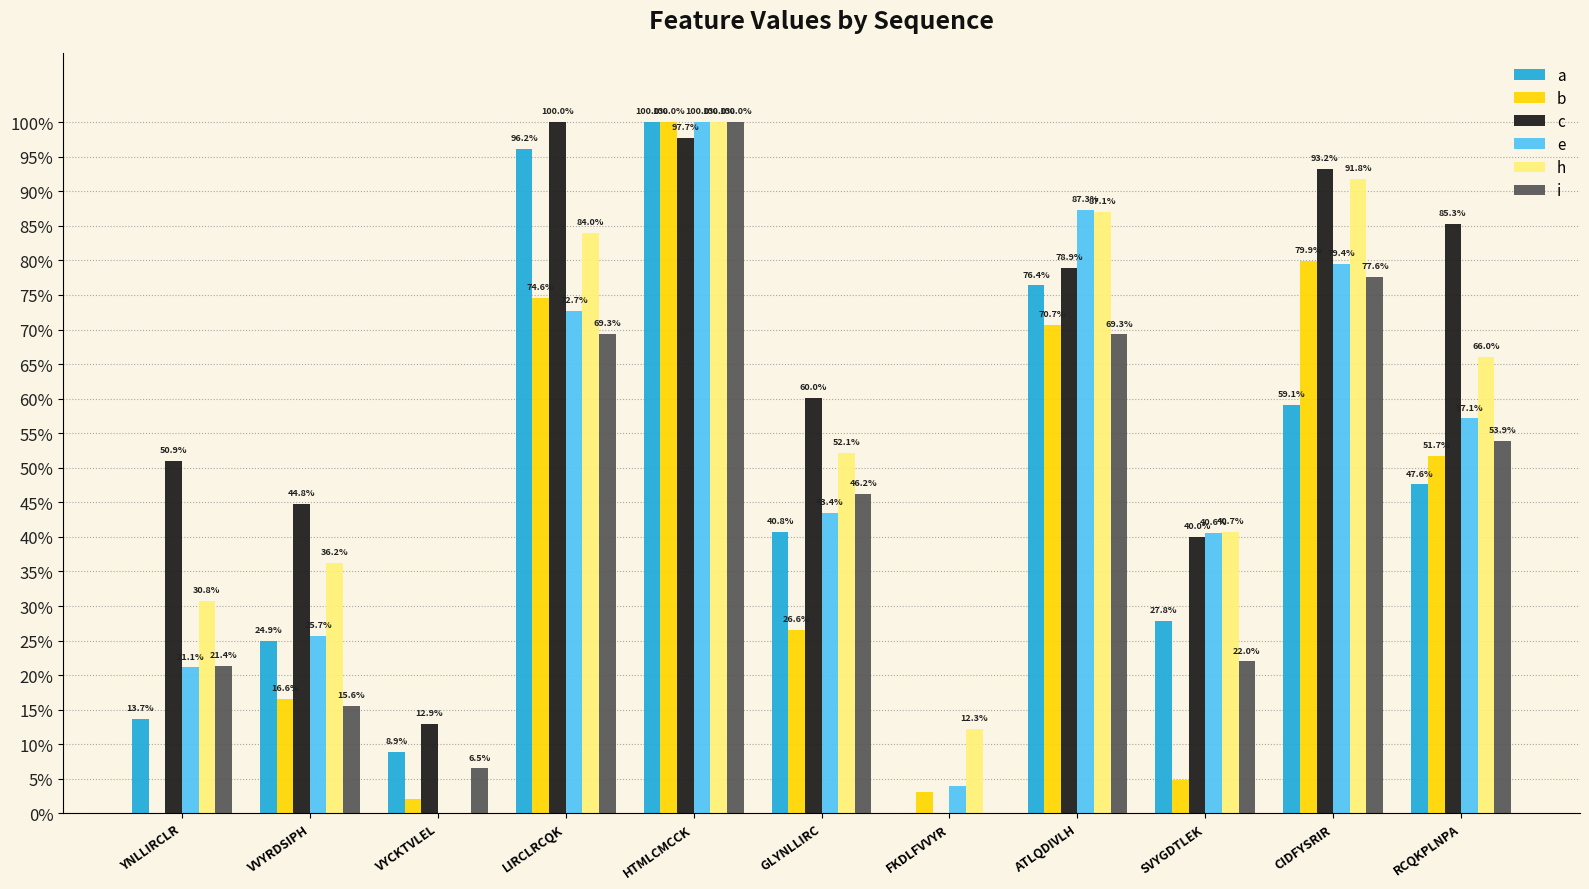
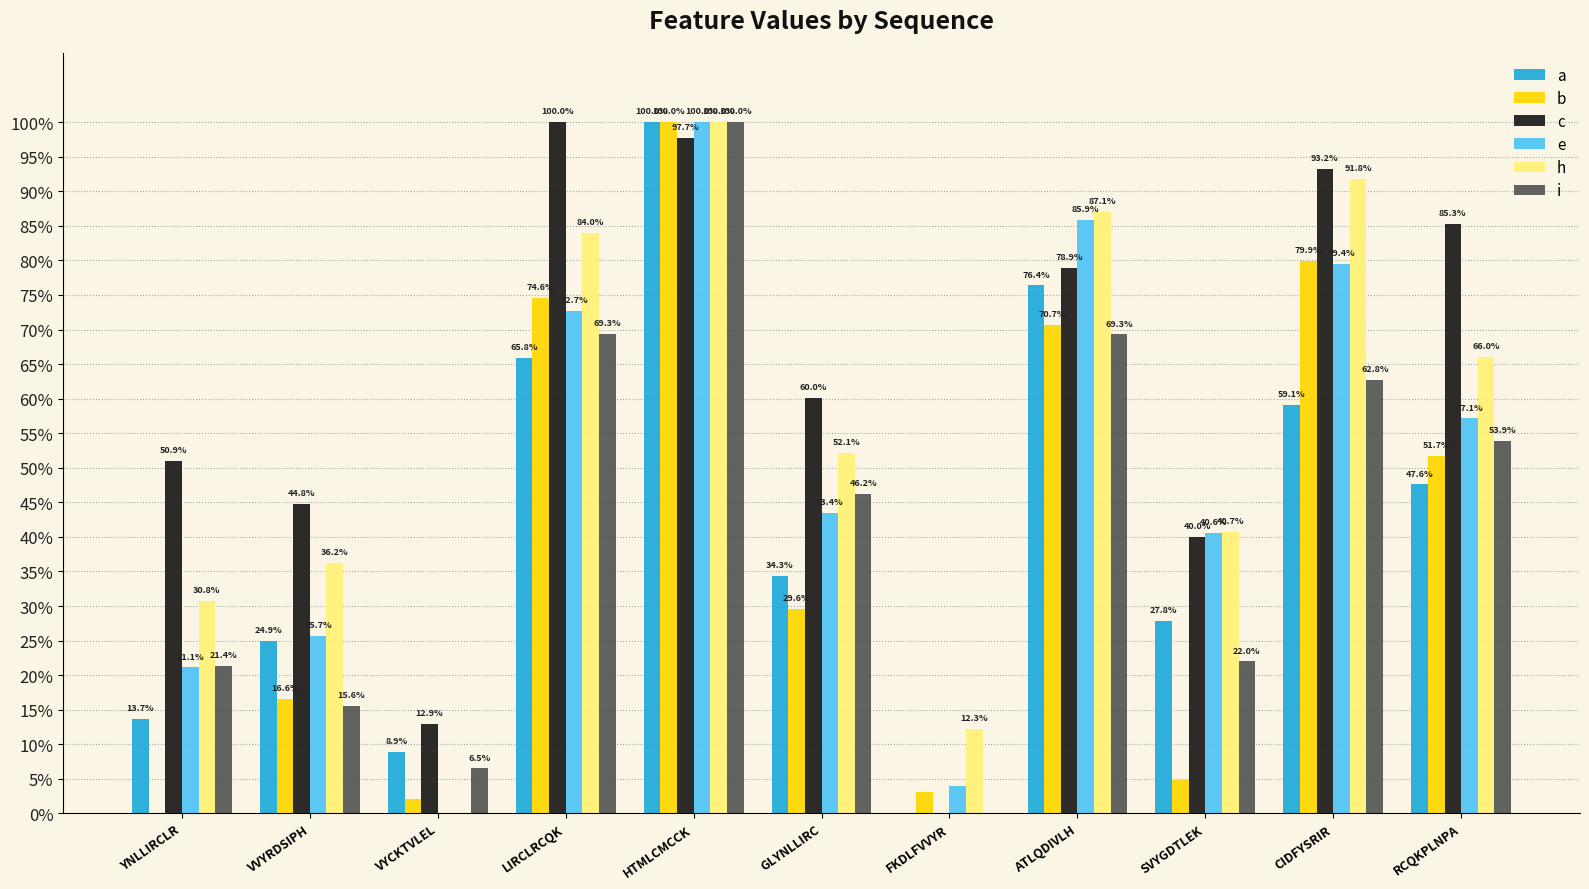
  {
    "a": {
      "YNLLIRCLR": "13.7%",
      "VVYRDSIPH": "24.9%",
      "VYCKTVLEL": "8.9%",
-     "LIRCLRCQK": "96.2%",
-     "GLYNLLIRC": "40.8%",
+     "LIRCLRCQK": "65.8%",
+     "GLYNLLIRC": "34.3%",
      "ATLQDIVLH": "76.4%",
      "SVYGDTLEK": "27.8%",
      "CIDFYSRIR": "59.1%",
      "RCQKPLNPA": "47.6%"
    },
    "b": {
      "VVYRDSIPH": "16.6%",
      "LIRCLRCQK": "74.6%",
-     "GLYNLLIRC": "26.6%",
+     "GLYNLLIRC": "29.6%",
      "ATLQDIVLH": "70.7%",
      "CIDFYSRIR": "79.9%",
      "RCQKPLNPA": "51.7%"
    },
    "c": {
      "YNLLIRCLR": "50.9%",
      "VVYRDSIPH": "44.8%",
      "VYCKTVLEL": "12.9%",
      "LIRCLRCQK": "100.0%",
      "HTMLCMCCK": "97.7%",
      "GLYNLLIRC": "60.0%",
      "ATLQDIVLH": "78.9%",
      "CIDFYSRIR": "93.2%",
      "RCQKPLNPA": "85.3%"
    },
    "e": {
      "YNLLIRCLR": "21.1%",
      "VVYRDSIPH": "25.7%",
      "LIRCLRCQK": "72.7%",
      "GLYNLLIRC": "43.4%",
-     "ATLQDIVLH": "87.3%",
+     "ATLQDIVLH": "85.9%",
      "CIDFYSRIR": "79.4%",
      "RCQKPLNPA": "57.1%"
    },
    "h": {
      "YNLLIRCLR": "30.8%",
      "VVYRDSIPH": "36.2%",
      "LIRCLRCQK": "84.0%",
      "GLYNLLIRC": "52.1%",
      "FKDLFVVYR": "12.3%",
      "ATLQDIVLH": "87.1%",
      "CIDFYSRIR": "91.8%",
      "RCQKPLNPA": "66.0%"
    },
    "i": {
      "YNLLIRCLR": "21.4%",
      "VVYRDSIPH": "15.6%",
      "VYCKTVLEL": "6.5%",
      "LIRCLRCQK": "69.3%",
      "GLYNLLIRC": "46.2%",
      "ATLQDIVLH": "69.3%",
      "SVYGDTLEK": "22.0%",
-     "CIDFYSRIR": "77.6%",
+     "CIDFYSRIR": "62.8%",
      "RCQKPLNPA": "53.9%"
    }
  }
